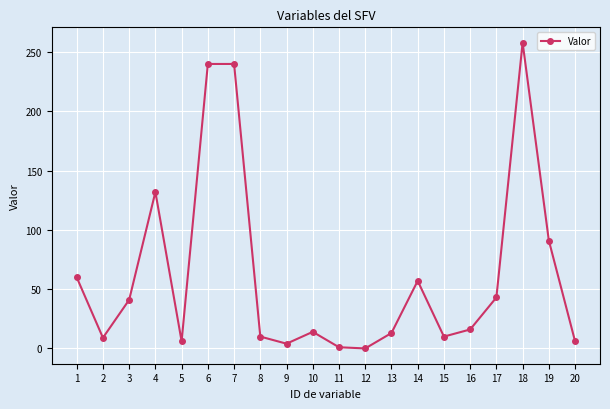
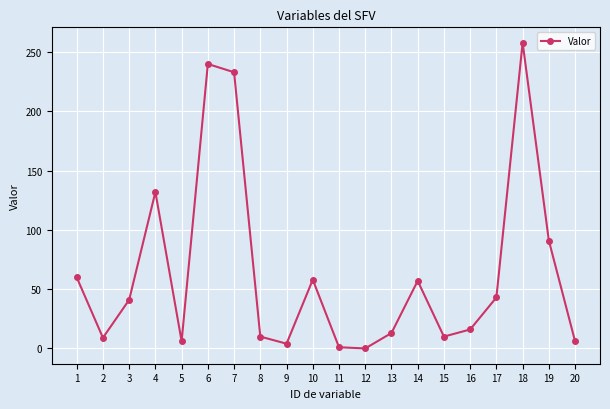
  {
    "1": 60,
    "2": 9,
    "3": 41,
    "4": 132,
    "5": 6,
    "6": 240,
-   "7": 240,
+   "7": 233,
    "8": 10,
    "9": 4,
-   "10": 14,
+   "10": 58,
    "11": 1,
    "12": 0,
    "13": 13,
    "14": 57,
    "15": 10,
    "16": 16,
    "17": 43,
    "18": 258,
    "19": 91,
    "20": 6
  }
